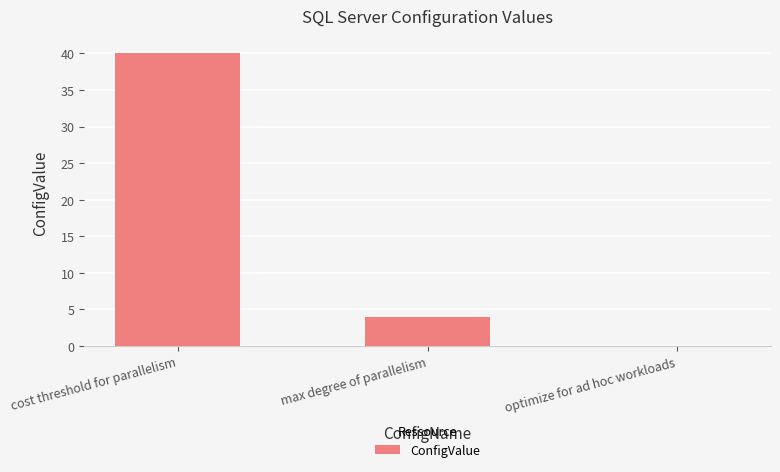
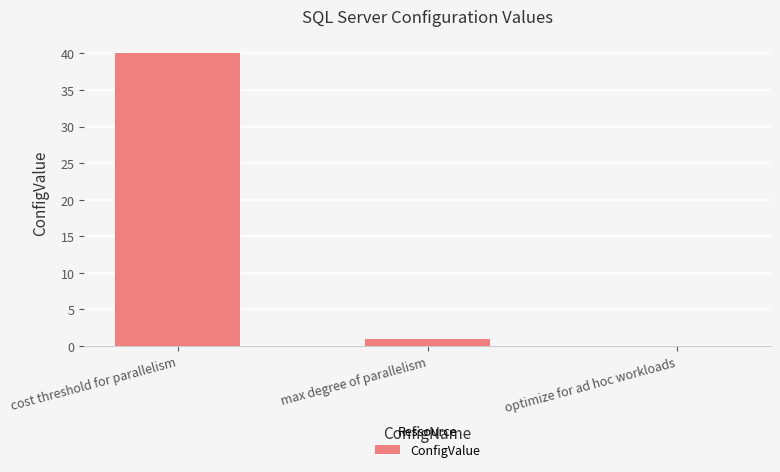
  {
    "cost threshold for parallelism": 40,
-   "max degree of parallelism": 4,
+   "max degree of parallelism": 1,
    "optimize for ad hoc workloads": 0
  }
